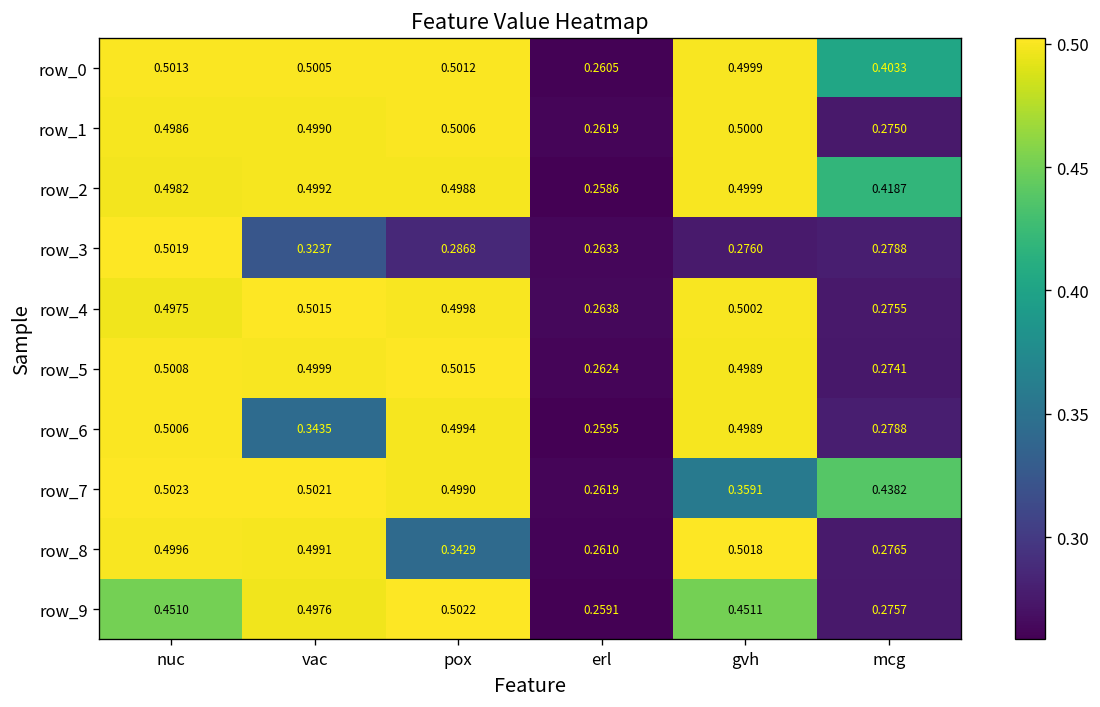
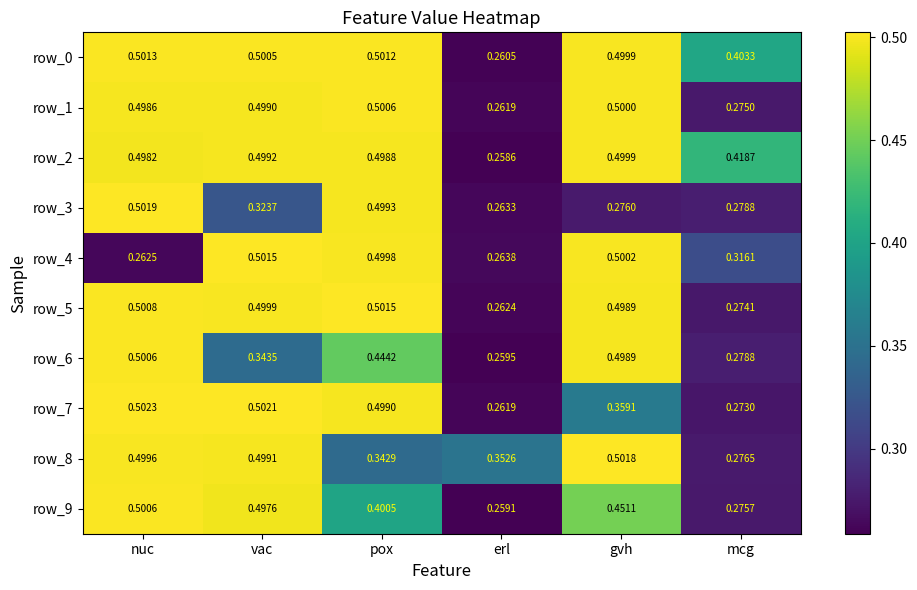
  {
    "row_0": {
      "nuc": 0.5013,
      "vac": 0.5005,
      "pox": 0.5012,
      "erl": 0.2605,
      "gvh": 0.4999,
      "mcg": 0.4033
    },
    "row_1": {
      "nuc": 0.4986,
      "vac": 0.4990,
      "pox": 0.5006,
      "erl": 0.2619,
      "gvh": 0.5000,
      "mcg": 0.2750
    },
    "row_2": {
      "nuc": 0.4982,
      "vac": 0.4992,
      "pox": 0.4988,
      "erl": 0.2586,
      "gvh": 0.4999,
      "mcg": 0.4187
    },
    "row_3": {
      "nuc": 0.5019,
      "vac": 0.3237,
-     "pox": 0.2868,
+     "pox": 0.4993,
      "erl": 0.2633,
      "gvh": 0.2760,
      "mcg": 0.2788
    },
    "row_4": {
-     "nuc": 0.4975,
+     "nuc": 0.2625,
      "vac": 0.5015,
      "pox": 0.4998,
      "erl": 0.2638,
      "gvh": 0.5002,
-     "mcg": 0.2755
+     "mcg": 0.3161
    },
    "row_5": {
      "nuc": 0.5008,
      "vac": 0.4999,
      "pox": 0.5015,
      "erl": 0.2624,
      "gvh": 0.4989,
      "mcg": 0.2741
    },
    "row_6": {
      "nuc": 0.5006,
      "vac": 0.3435,
-     "pox": 0.4994,
+     "pox": 0.4442,
      "erl": 0.2595,
      "gvh": 0.4989,
      "mcg": 0.2788
    },
    "row_7": {
      "nuc": 0.5023,
      "vac": 0.5021,
      "pox": 0.4990,
      "erl": 0.2619,
      "gvh": 0.3591,
-     "mcg": 0.4382
+     "mcg": 0.2730
    },
    "row_8": {
      "nuc": 0.4996,
      "vac": 0.4991,
      "pox": 0.3429,
-     "erl": 0.2610,
+     "erl": 0.3526,
      "gvh": 0.5018,
      "mcg": 0.2765
    },
    "row_9": {
-     "nuc": 0.4510,
+     "nuc": 0.5006,
      "vac": 0.4976,
-     "pox": 0.5022,
+     "pox": 0.4005,
      "erl": 0.2591,
      "gvh": 0.4511,
      "mcg": 0.2757
    }
  }
